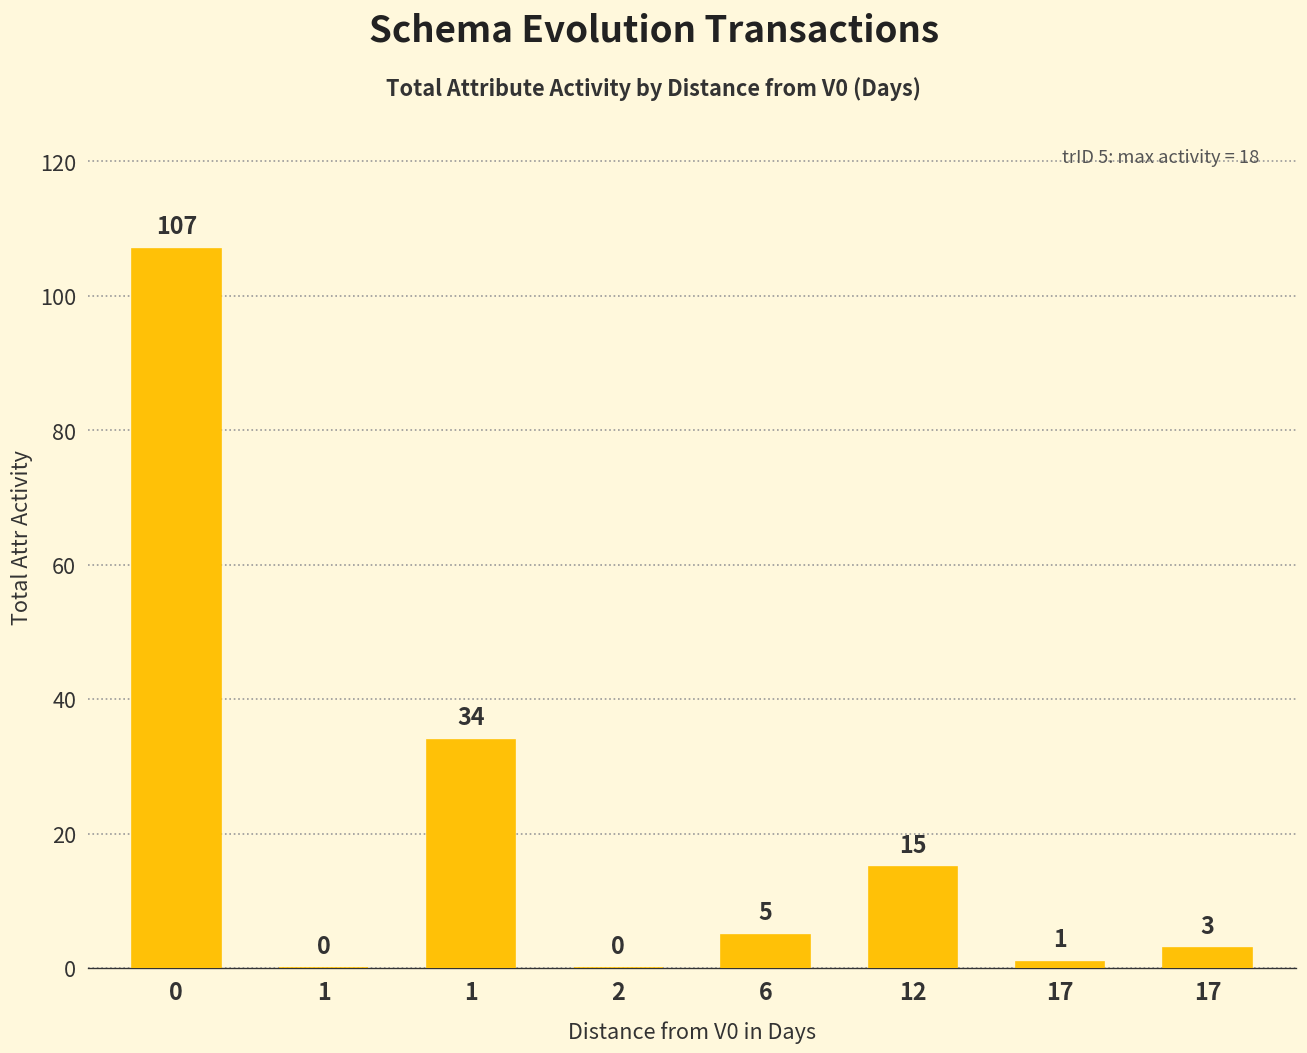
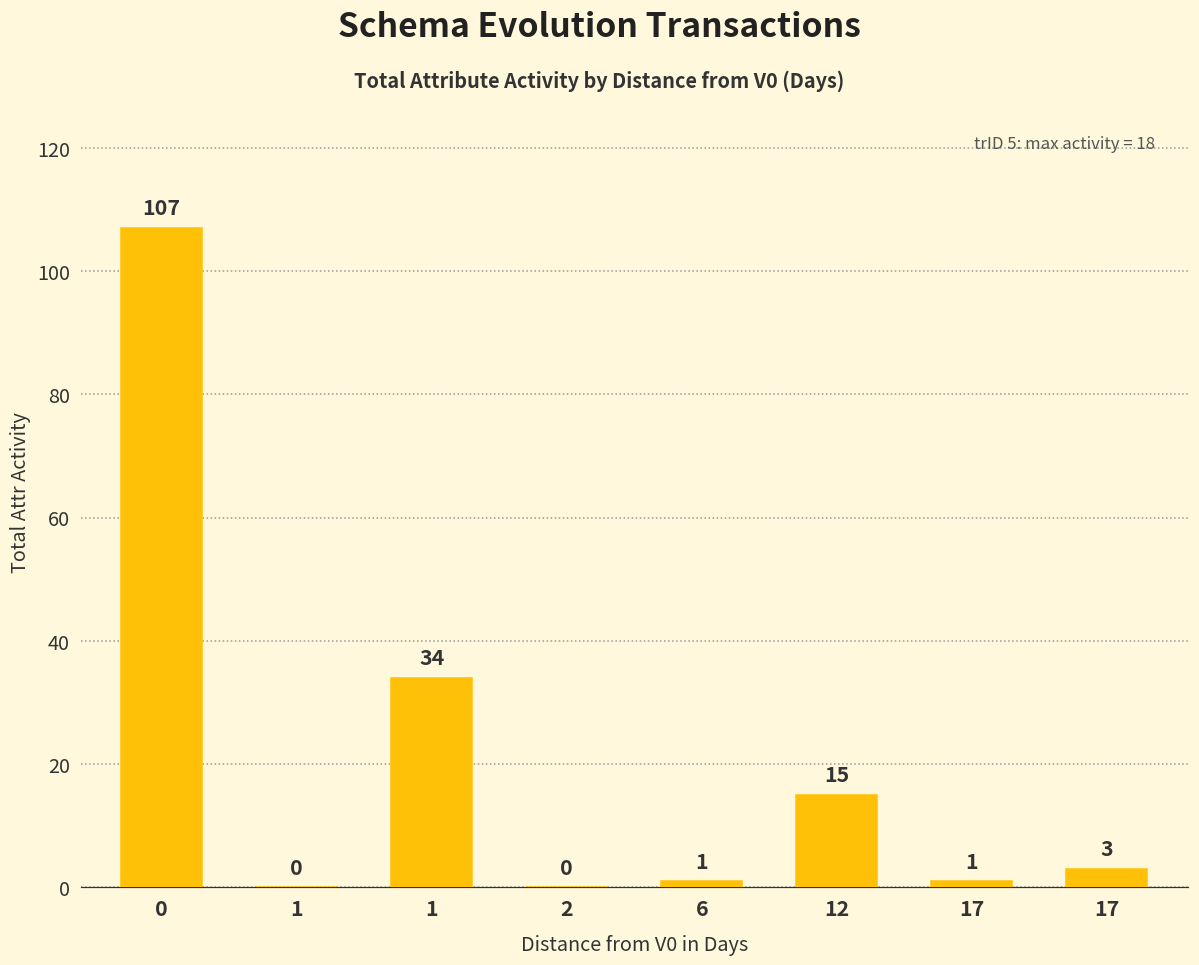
  {
    "0": 107,
    "2": 0,
-   "6": 5,
+   "6": 1,
    "12": 15
  }
